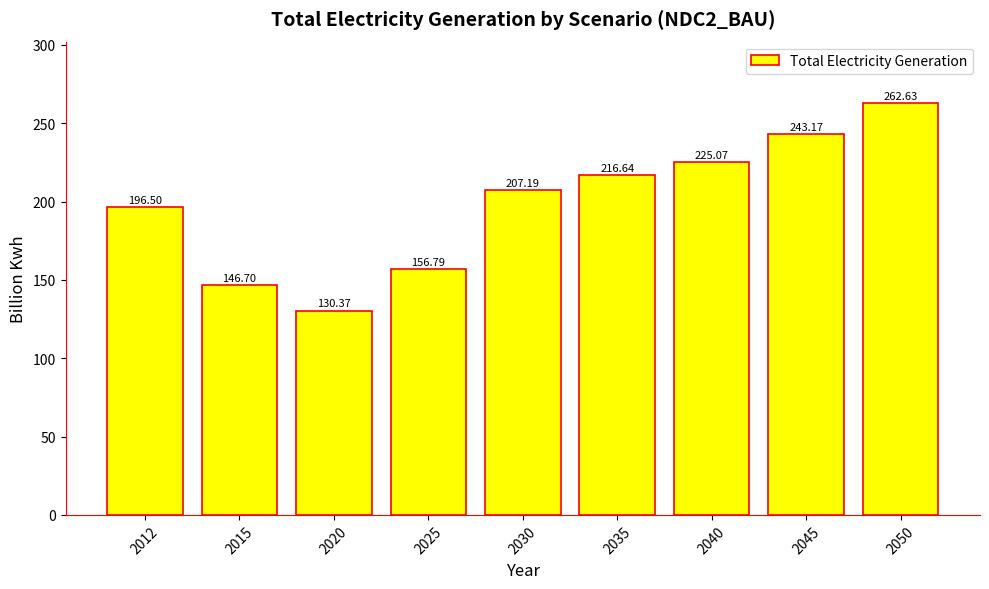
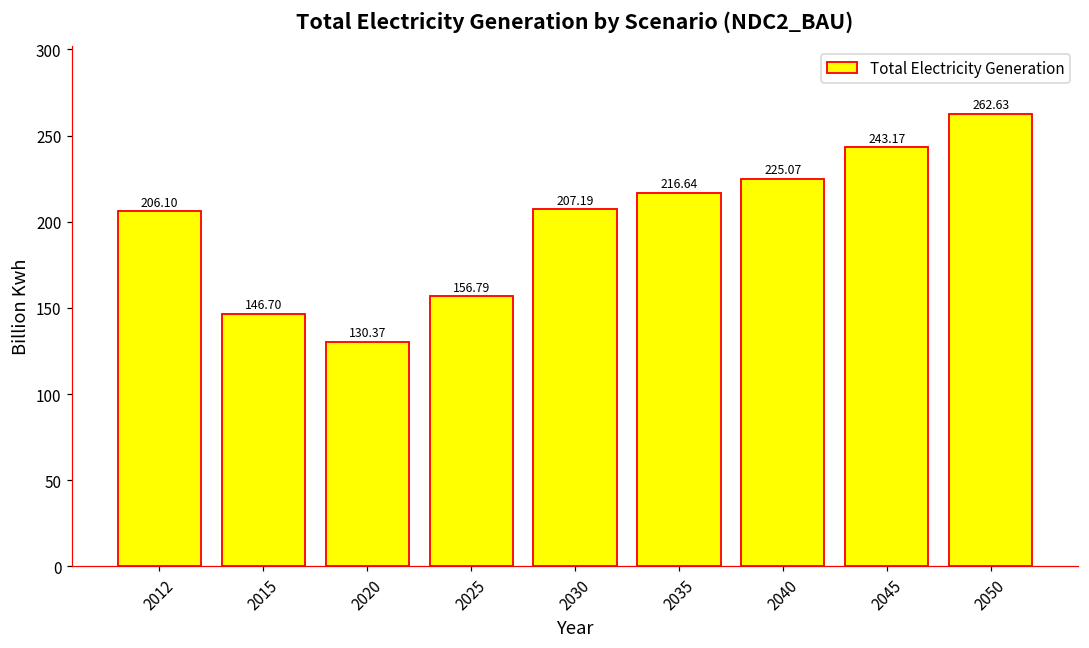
  {
-   "2012": 196.50,
+   "2012": 206.10,
    "2015": 146.70,
    "2020": 130.37,
    "2025": 156.79,
    "2030": 207.19,
    "2035": 216.64,
    "2040": 225.07,
    "2045": 243.17,
    "2050": 262.63
  }
